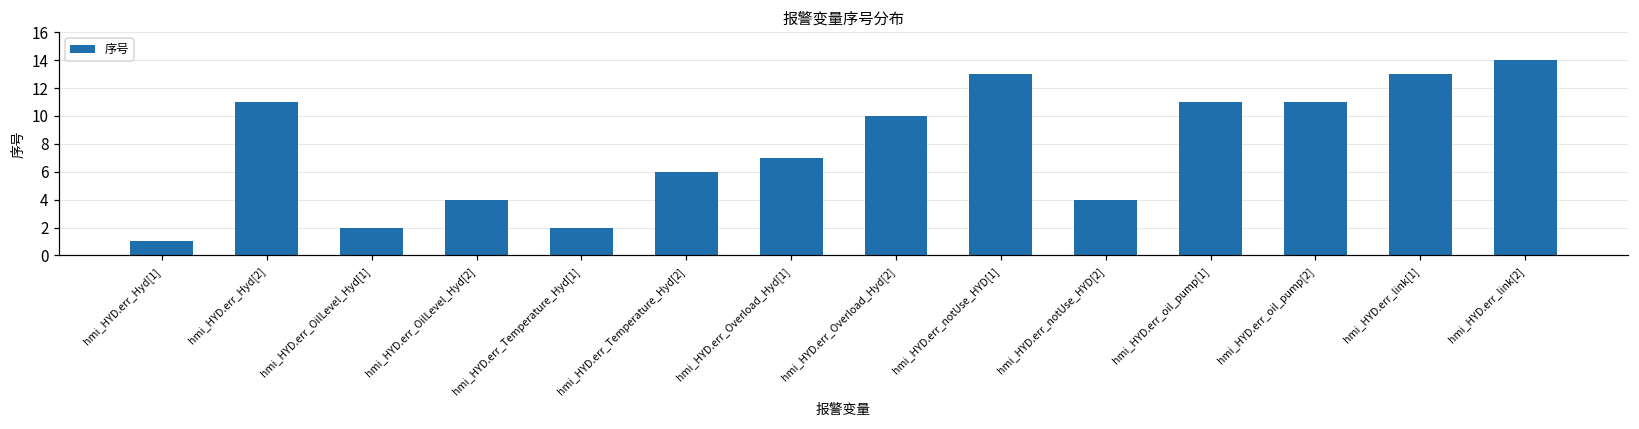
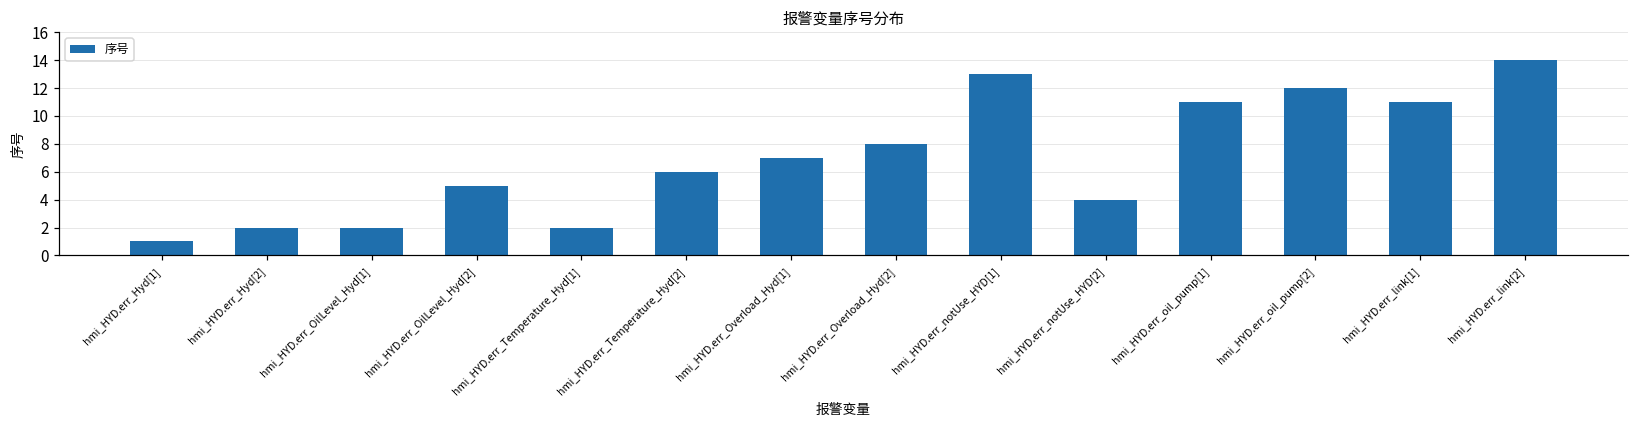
  {
    "hmi_HYD.err_Hyd[1]": 1,
-   "hmi_HYD.err_Hyd[2]": 11,
+   "hmi_HYD.err_Hyd[2]": 2,
    "hmi_HYD.err_OilLevel_Hyd[1]": 2,
-   "hmi_HYD.err_OilLevel_Hyd[2]": 4,
+   "hmi_HYD.err_OilLevel_Hyd[2]": 5,
    "hmi_HYD.err_Temperature_Hyd[1]": 2,
    "hmi_HYD.err_Temperature_Hyd[2]": 6,
    "hmi_HYD.err_Overload_Hyd[1]": 7,
-   "hmi_HYD.err_Overload_Hyd[2]": 10,
+   "hmi_HYD.err_Overload_Hyd[2]": 8,
    "hmi_HYD.err_notUse_HYD[1]": 13,
    "hmi_HYD.err_notUse_HYD[2]": 4,
    "hmi_HYD.err_oil_pump[1]": 11,
-   "hmi_HYD.err_oil_pump[2]": 11,
-   "hmi_HYD.err_link[1]": 13,
+   "hmi_HYD.err_oil_pump[2]": 12,
+   "hmi_HYD.err_link[1]": 11,
    "hmi_HYD.err_link[2]": 14
  }
